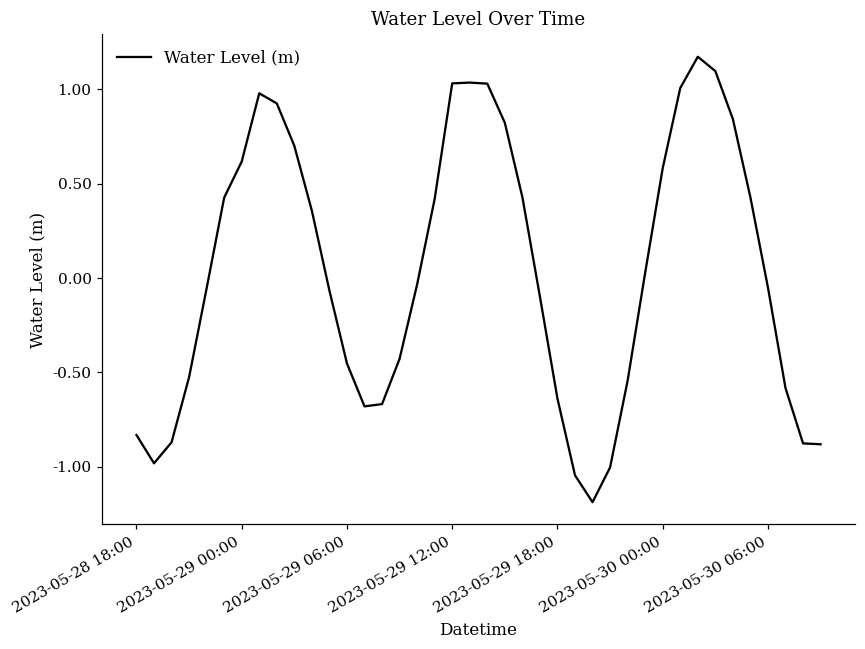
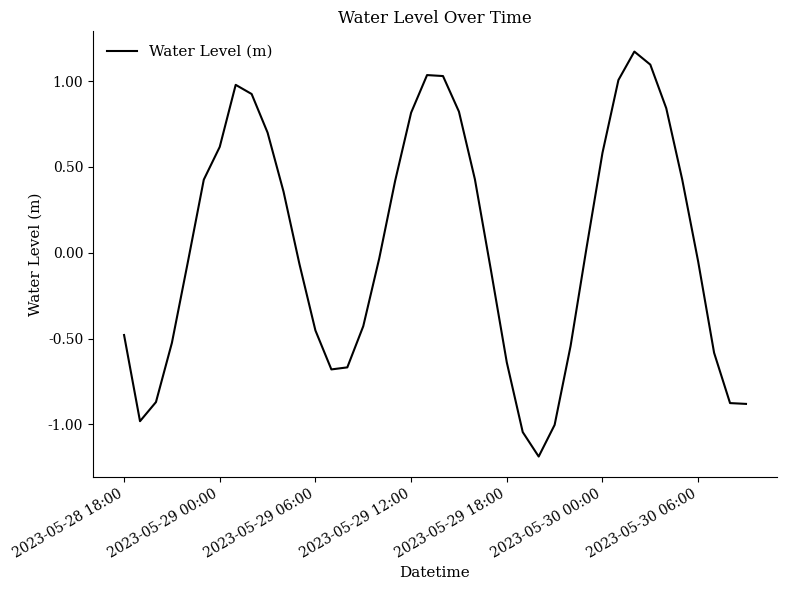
  {
-   "2023-05-28 18:00": -0.83,
+   "2023-05-28 18:00": -0.48,
    "2023-05-29 00:00": 0.62,
    "2023-05-29 06:00": -0.45,
-   "2023-05-29 12:00": 1.03,
+   "2023-05-29 12:00": 0.82,
    "2023-05-29 18:00": -0.64,
    "2023-05-30 00:00": 0.58,
    "2023-05-30 06:00": -0.05
  }
